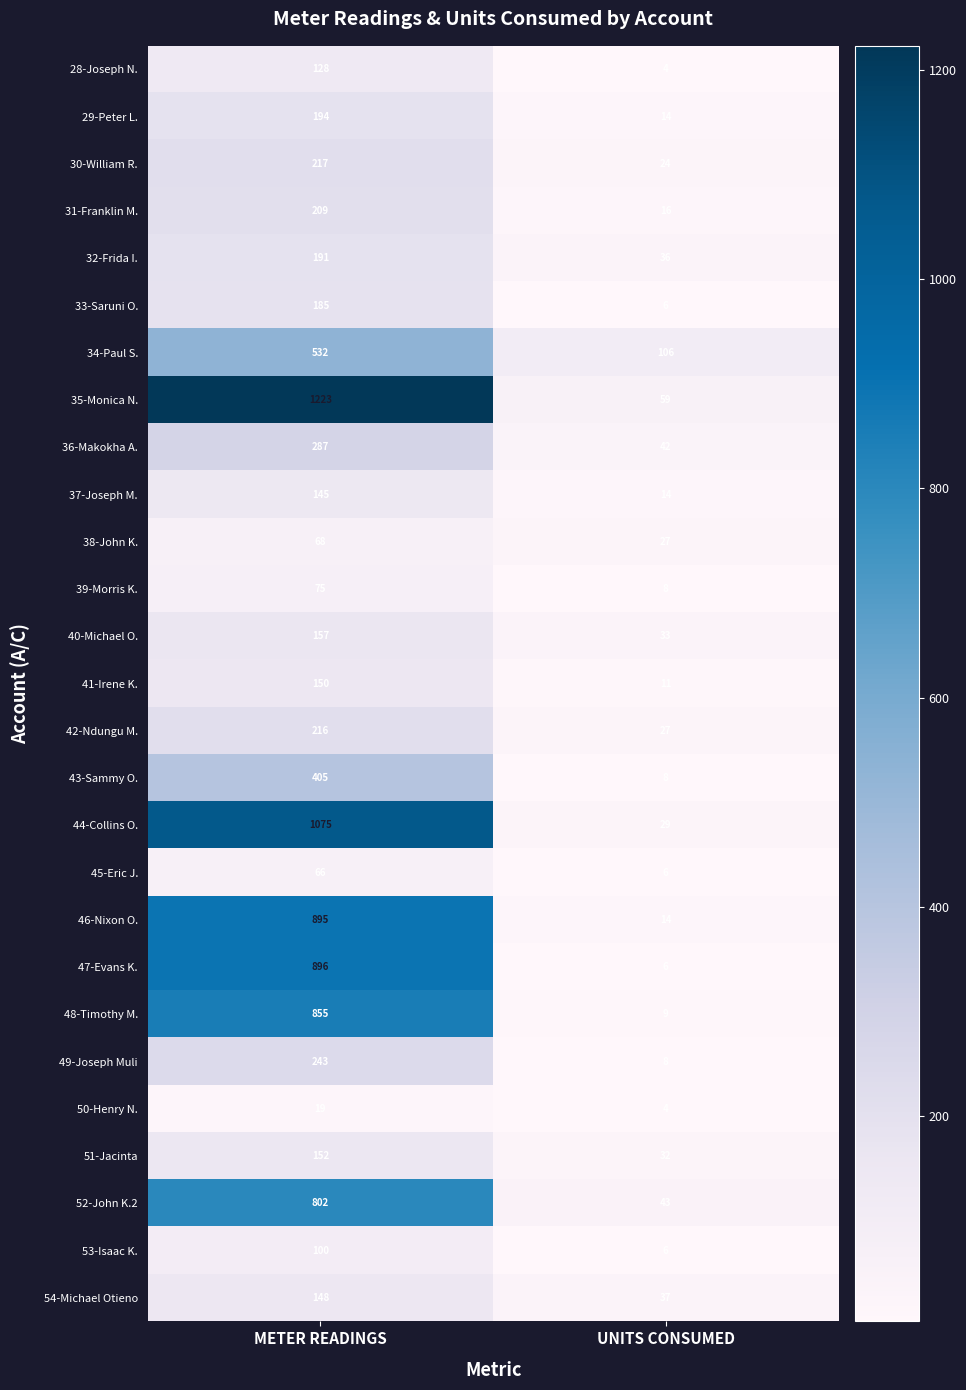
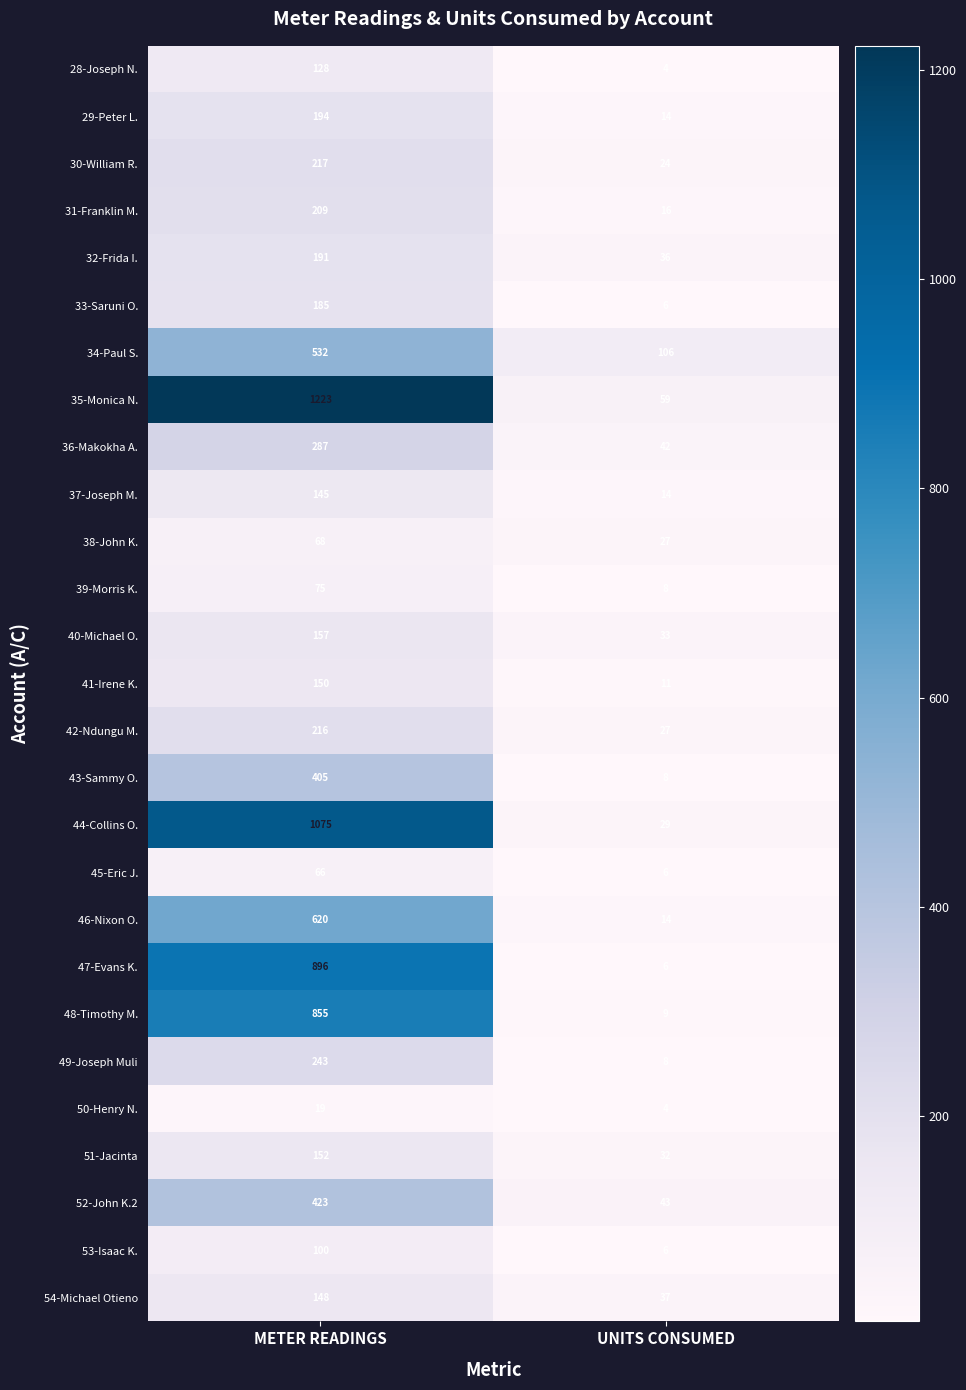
  {
    "34-Paul S.": {
      "METER READINGS": 532
    },
    "43-Sammy O.": {
      "METER READINGS": 405
    },
    "44-Collins O.": {
      "METER READINGS": 1075
    },
    "46-Nixon O.": {
-     "METER READINGS": 895
+     "METER READINGS": 620
    },
    "47-Evans K.": {
      "METER READINGS": 896
    },
    "48-Timothy M.": {
      "METER READINGS": 855
    },
    "52-John K.2": {
-     "METER READINGS": 802
+     "METER READINGS": 423
    }
  }
